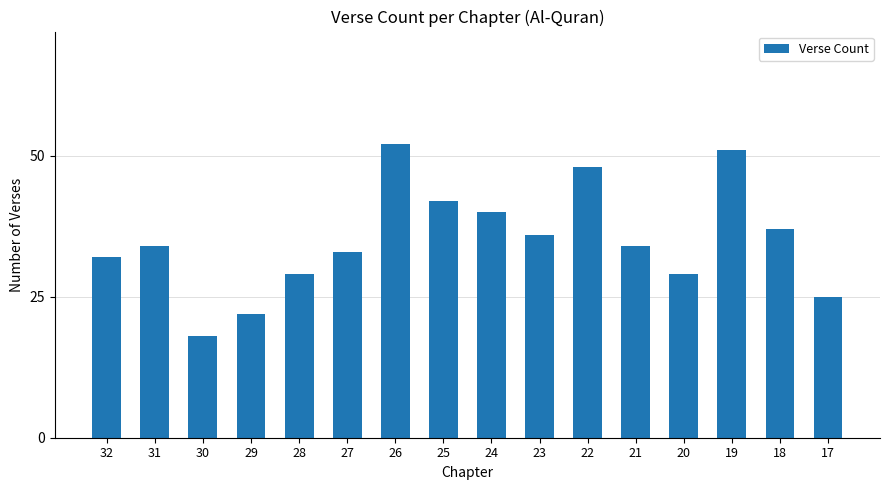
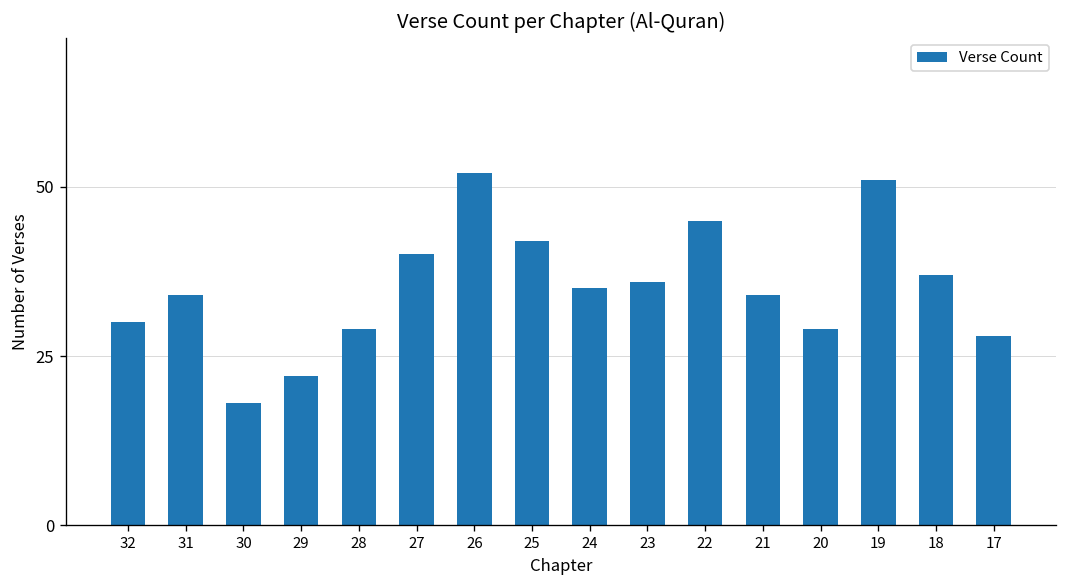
  {
-   "32": 32,
+   "32": 30,
    "31": 34,
    "30": 18,
    "29": 22,
    "28": 29,
-   "27": 33,
+   "27": 40,
    "26": 52,
    "25": 42,
-   "24": 40,
+   "24": 35,
    "23": 36,
-   "22": 48,
+   "22": 45,
    "21": 34,
    "20": 29,
    "19": 51,
    "18": 37,
-   "17": 25
+   "17": 28
  }
